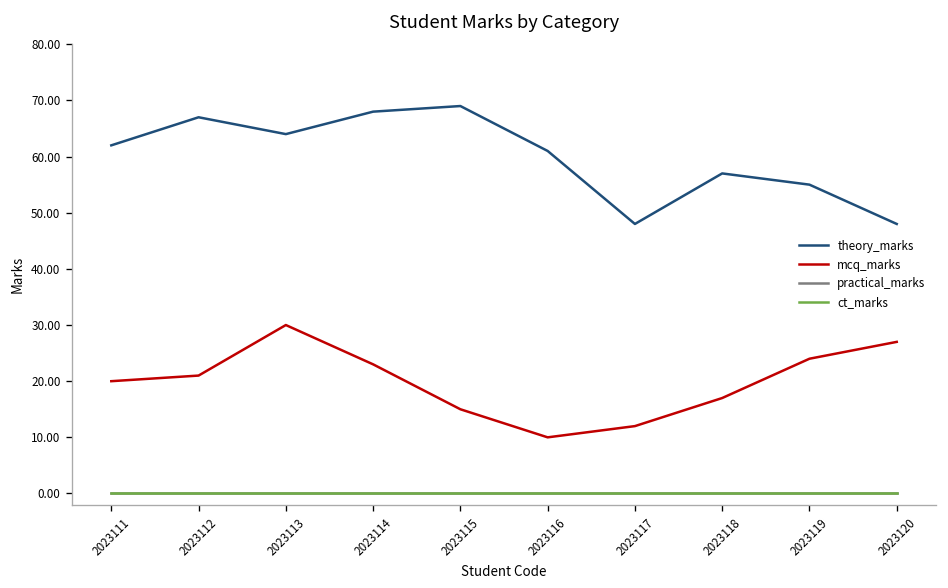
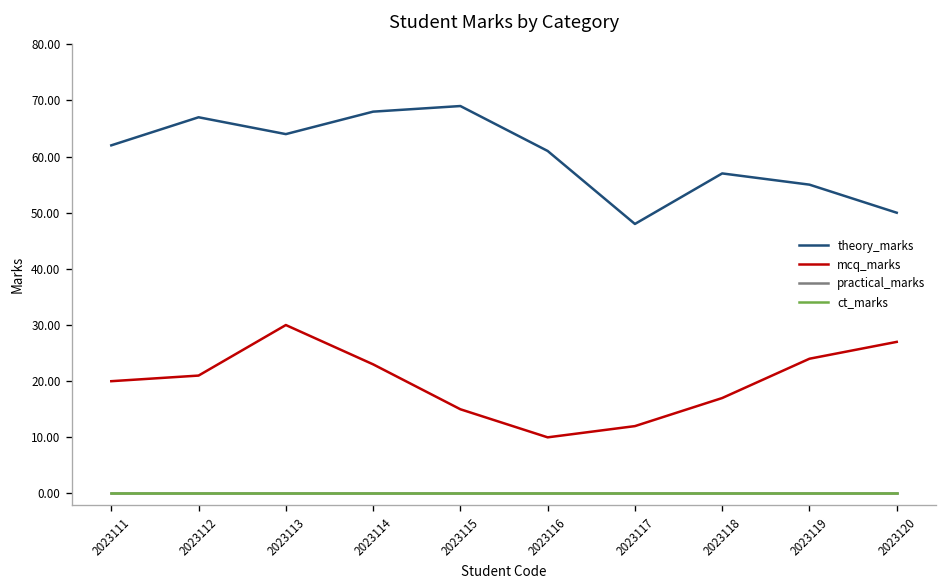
  {
    "theory_marks": {
      "2023111": 62,
      "2023112": 67,
      "2023113": 64,
      "2023114": 68,
      "2023115": 69,
      "2023116": 61,
      "2023117": 48,
      "2023118": 57,
      "2023119": 55,
-     "2023120": 48
+     "2023120": 50
    },
    "mcq_marks": {
      "2023111": 20,
      "2023112": 21,
      "2023113": 30,
      "2023114": 23,
      "2023115": 15,
      "2023116": 10,
      "2023117": 12,
      "2023118": 17,
      "2023119": 24,
      "2023120": 27
    },
    "ct_marks": {
      "2023111": 0,
      "2023112": 0,
      "2023113": 0,
      "2023114": 0,
      "2023115": 0,
      "2023116": 0,
      "2023117": 0,
      "2023118": 0,
      "2023119": 0,
      "2023120": 0
    }
  }
